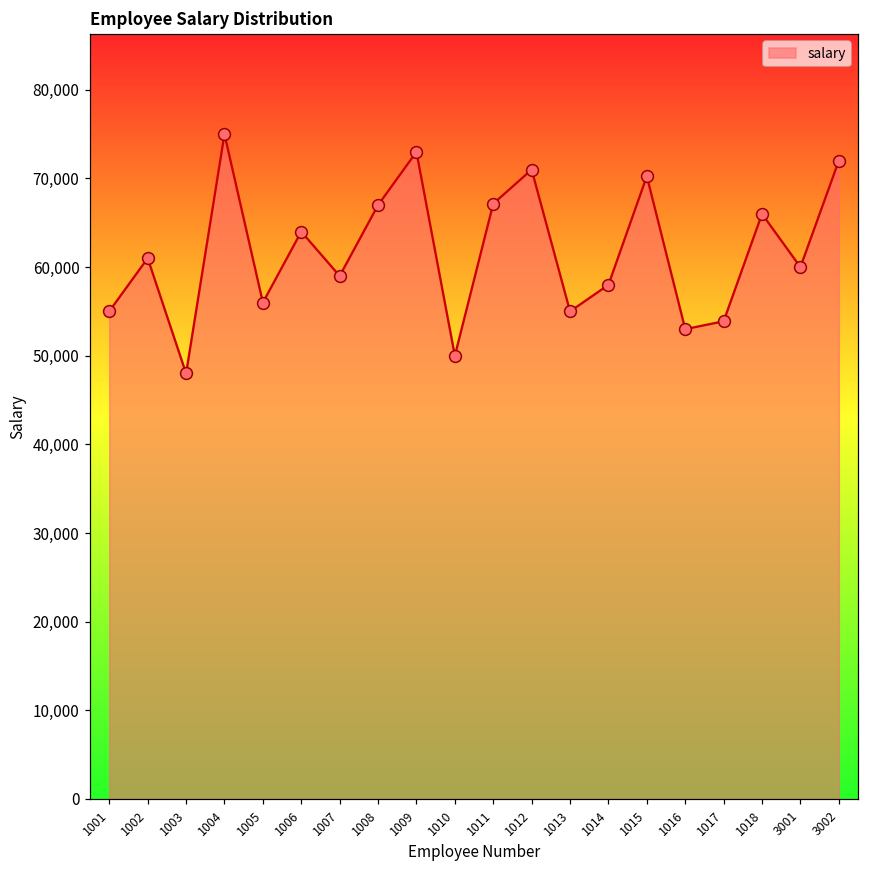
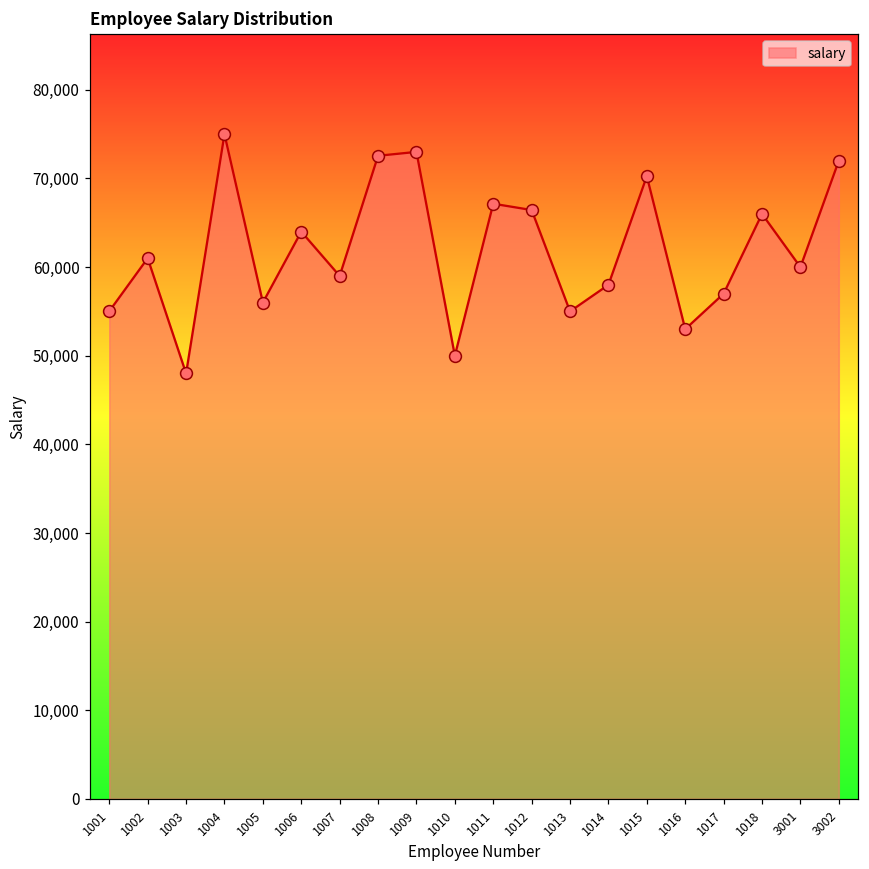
  {
    "1001": "55,000",
    "1002": "61,000",
    "1003": "48,000",
    "1004": "75,000",
    "1005": "56,000",
    "1006": "64,000",
    "1007": "59,000",
-   "1008": "67,000",
+   "1008": "73,000",
    "1009": "73,000",
    "1010": "50,000",
    "1011": "67,000",
-   "1012": "71,000",
+   "1012": "66,000",
    "1013": "55,000",
    "1014": "58,000",
    "1015": "70,000",
    "1016": "53,000",
-   "1017": "54,000",
+   "1017": "57,000",
    "1018": "66,000",
    "3001": "60,000",
    "3002": "72,000"
  }
